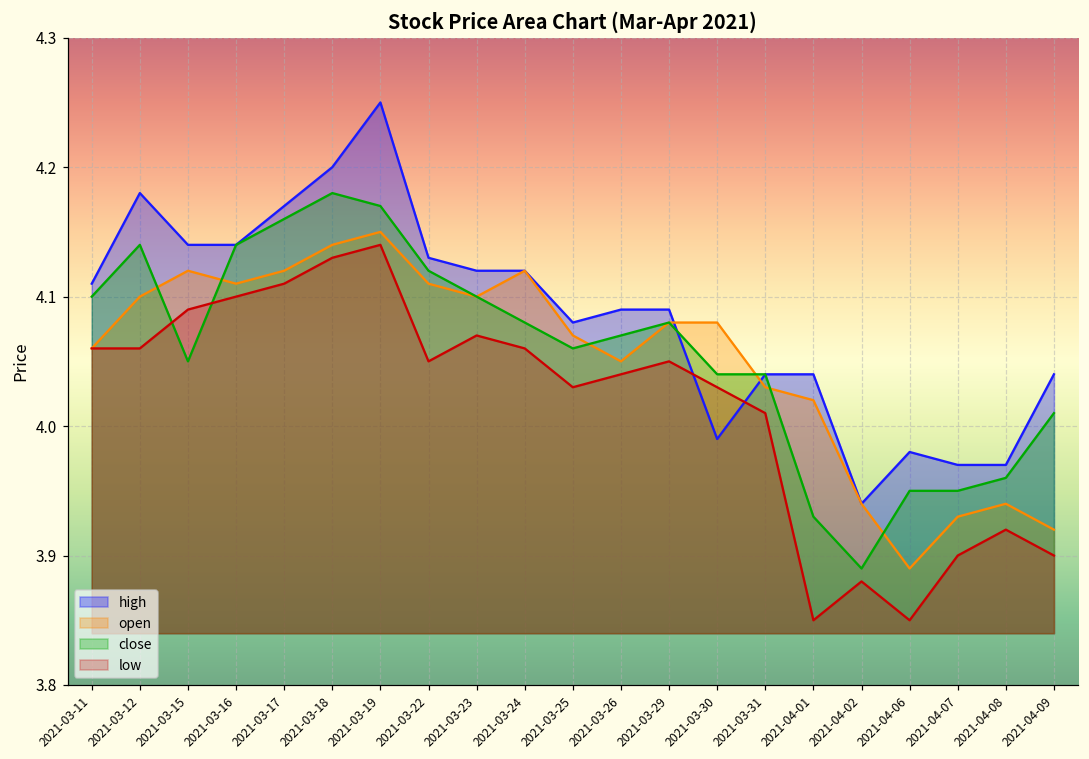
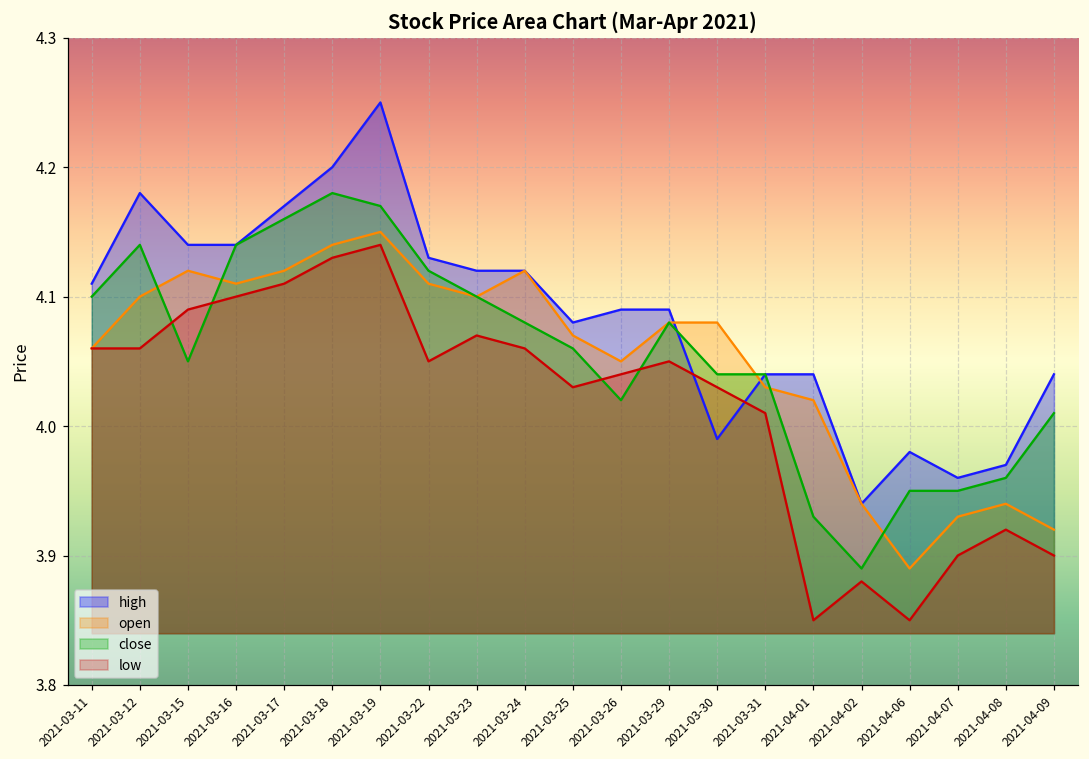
  {
    "high": {
      "2021-03-11": 4.11,
      "2021-03-12": 4.18,
      "2021-03-15": 4.14,
      "2021-03-17": 4.17,
      "2021-03-18": 4.20,
      "2021-03-19": 4.25,
      "2021-03-22": 4.13,
      "2021-03-23": 4.12,
      "2021-03-25": 4.08,
      "2021-03-26": 4.09,
      "2021-03-29": 4.09,
      "2021-03-30": 3.99,
      "2021-04-01": 4.04,
      "2021-04-06": 3.98,
-     "2021-04-07": 3.97,
+     "2021-04-07": 3.96,
      "2021-04-08": 3.97,
      "2021-04-09": 4.04
    },
    "close": {
      "2021-03-11": 4.10,
      "2021-03-12": 4.14,
      "2021-03-15": 4.05,
      "2021-03-17": 4.16,
      "2021-03-18": 4.18,
      "2021-03-19": 4.17,
      "2021-03-22": 4.12,
      "2021-03-24": 4.08,
      "2021-03-25": 4.06,
-     "2021-03-26": 4.07,
+     "2021-03-26": 4.02,
      "2021-03-30": 4.04,
      "2021-04-01": 3.93,
      "2021-04-02": 3.89,
      "2021-04-06": 3.95,
      "2021-04-07": 3.95,
      "2021-04-08": 3.96,
      "2021-04-09": 4.01
    }
  }
